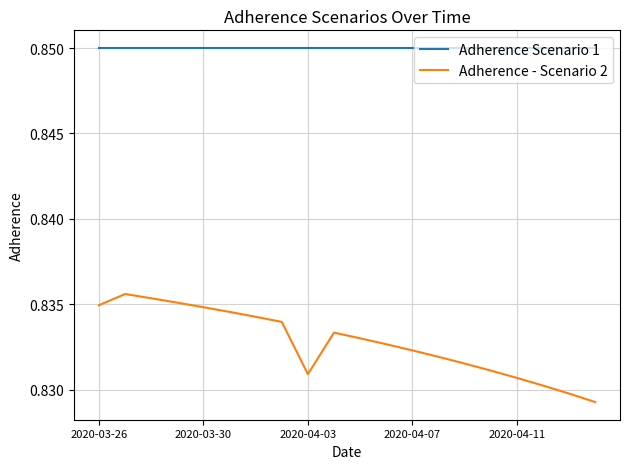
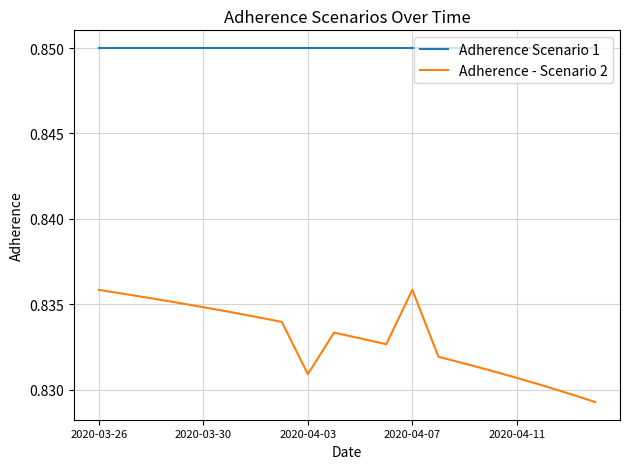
  {
    "Adherence Scenario 1": {
      "2020-03-26": 0.8500,
      "2020-03-30": 0.8500,
      "2020-04-03": 0.8500,
      "2020-04-07": 0.8500
    },
    "Adherence - Scenario 2": {
-     "2020-03-26": 0.8349,
+     "2020-03-26": 0.8358,
      "2020-03-30": 0.8348,
      "2020-04-03": 0.8309,
-     "2020-04-07": 0.8323,
+     "2020-04-07": 0.8358,
      "2020-04-11": 0.8307
    }
  }
